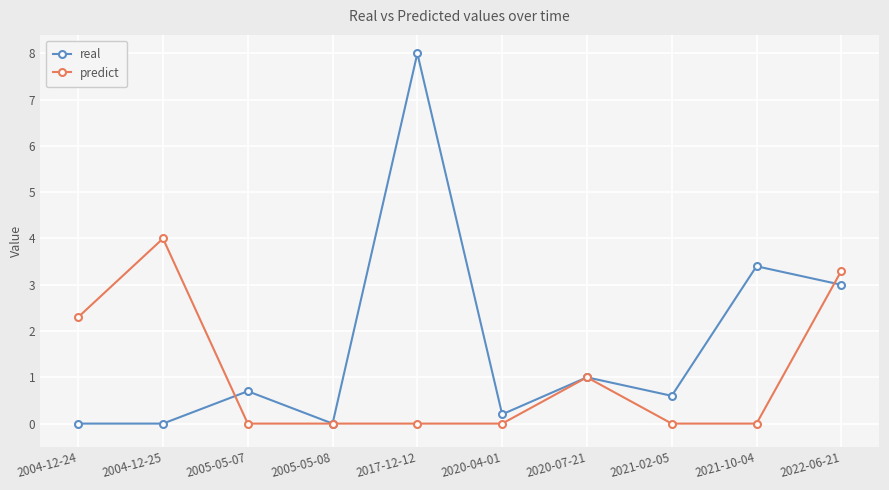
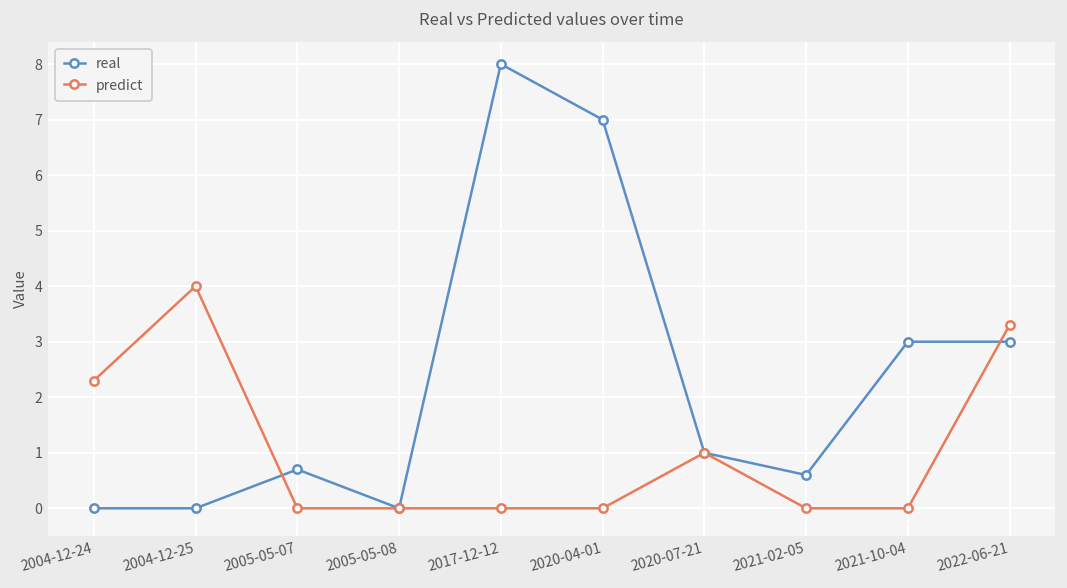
  {
    "real": {
      "2004-12-24": 0.0,
      "2004-12-25": 0.0,
      "2005-05-07": 0.7,
      "2017-12-12": 8.0,
-     "2020-04-01": 0.2,
+     "2020-04-01": 7.0,
      "2021-02-05": 0.6,
-     "2021-10-04": 3.4,
+     "2021-10-04": 3.0,
      "2022-06-21": 3.0
    },
    "predict": {
      "2004-12-24": 2.3,
      "2004-12-25": 4.0,
      "2005-05-07": 0.0,
      "2017-12-12": 0.0,
      "2020-04-01": 0.0,
      "2021-02-05": 0.0,
      "2021-10-04": 0.0,
      "2022-06-21": 3.3
    }
  }
